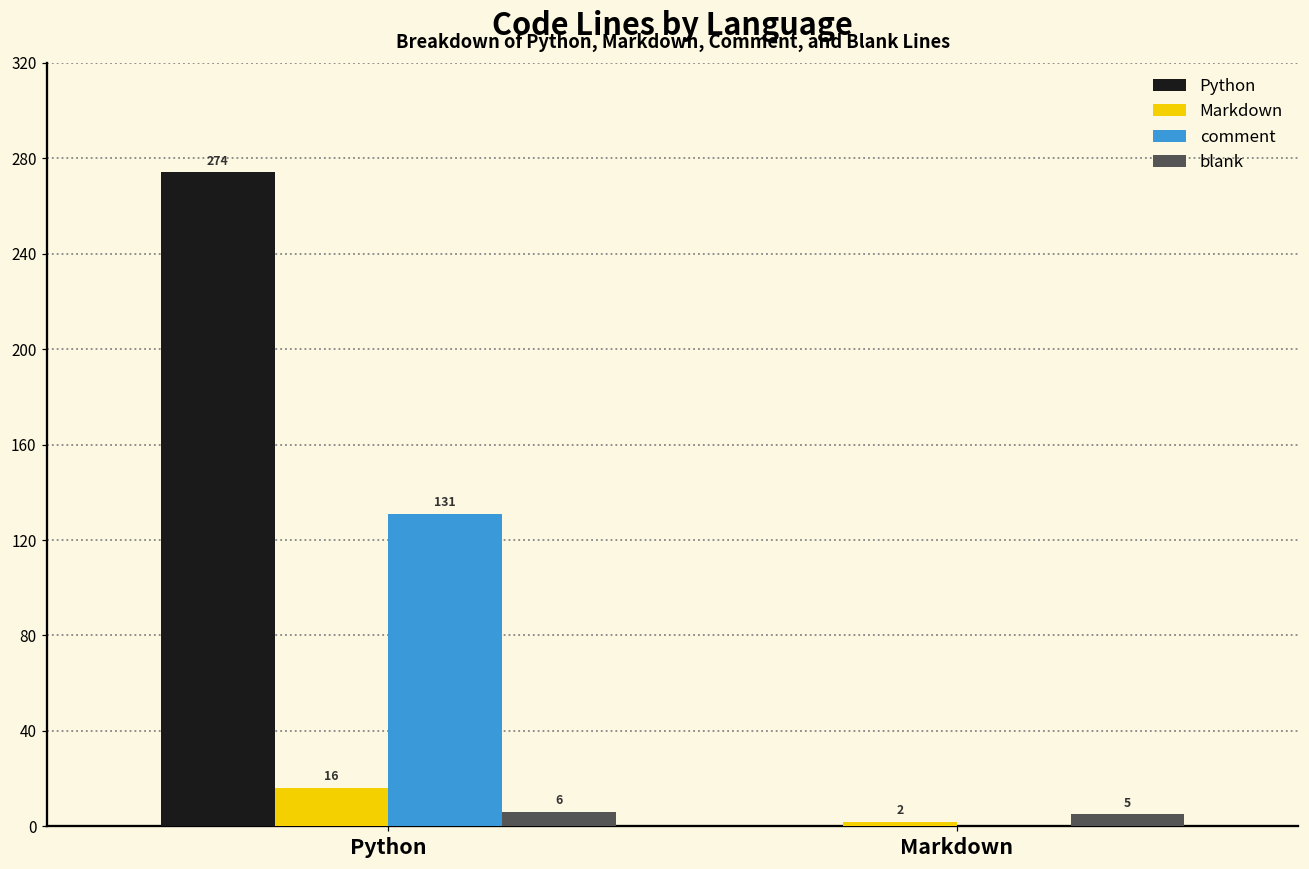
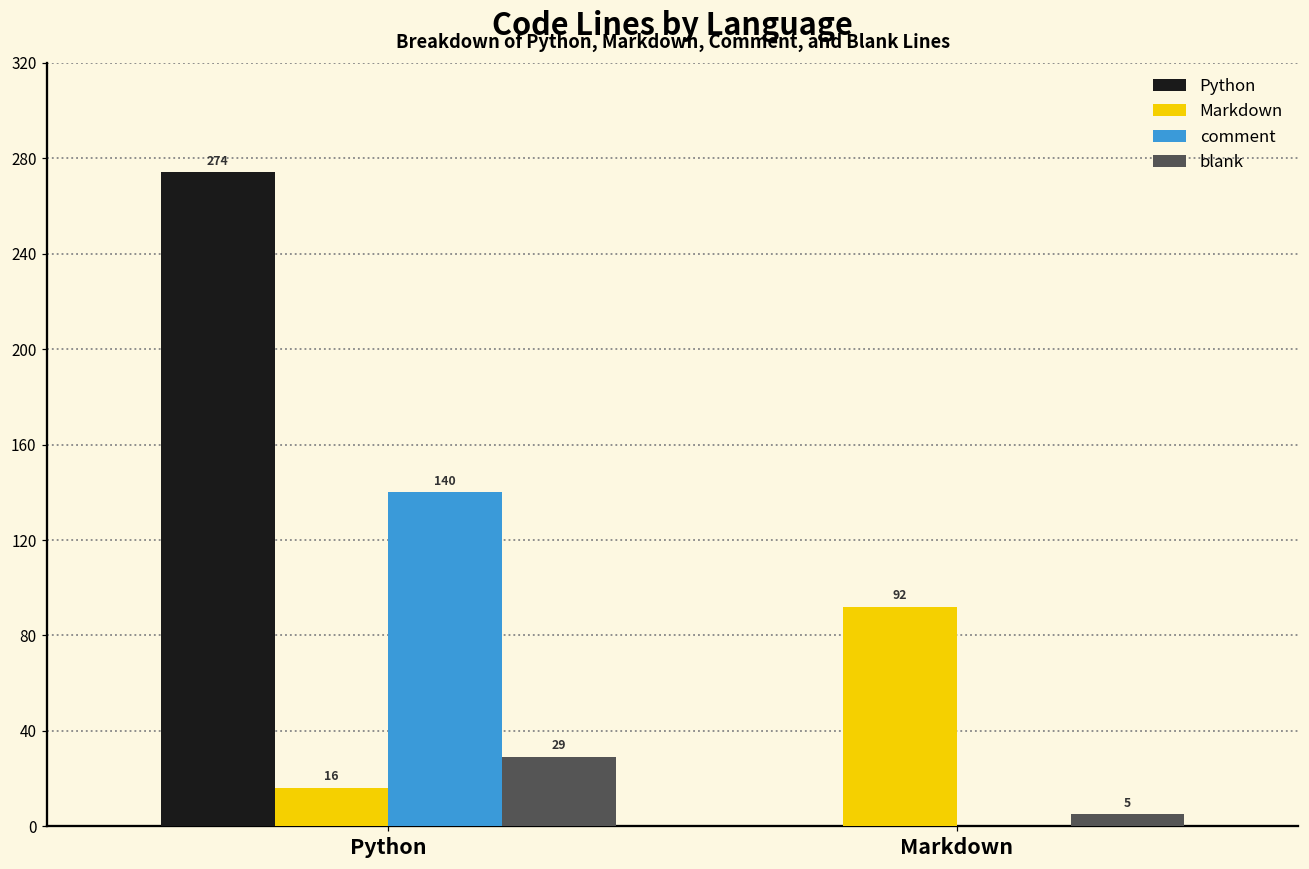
  {
    "Python": {
      "Python": 274
    },
    "Markdown": {
      "Python": 16,
-     "Markdown": 2
+     "Markdown": 92
    },
    "comment": {
-     "Python": 131
+     "Python": 140
    },
    "blank": {
-     "Python": 6,
+     "Python": 29,
      "Markdown": 5
    }
  }
